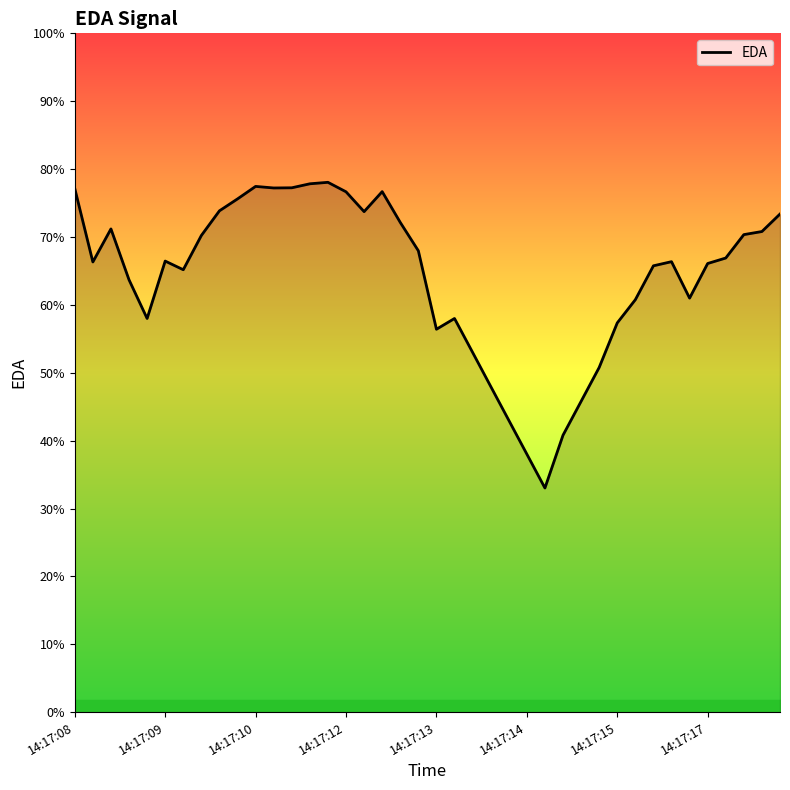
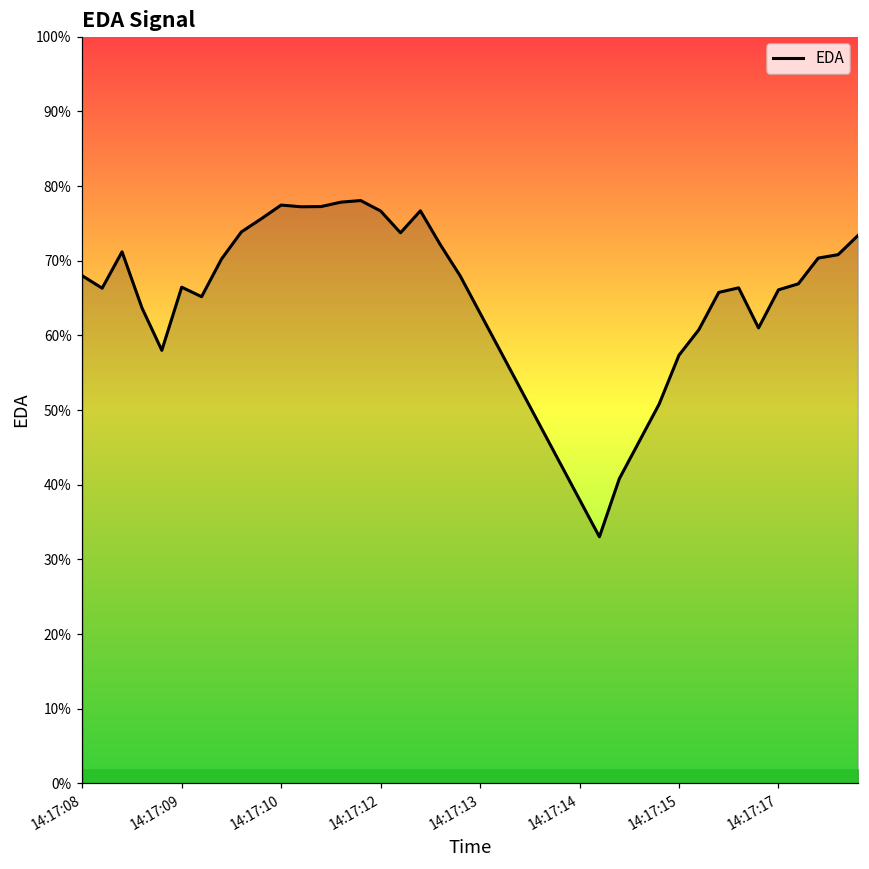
  {
    "EDA": {
-     "14:17:08": "77%",
+     "14:17:08": "68%",
      "14:17:09": "66%",
      "14:17:10": "77%",
      "14:17:12": "77%",
-     "14:17:13": "56%",
+     "14:17:13": "63%",
      "14:17:14": "38%",
      "14:17:15": "57%",
      "14:17:17": "66%"
    }
  }
